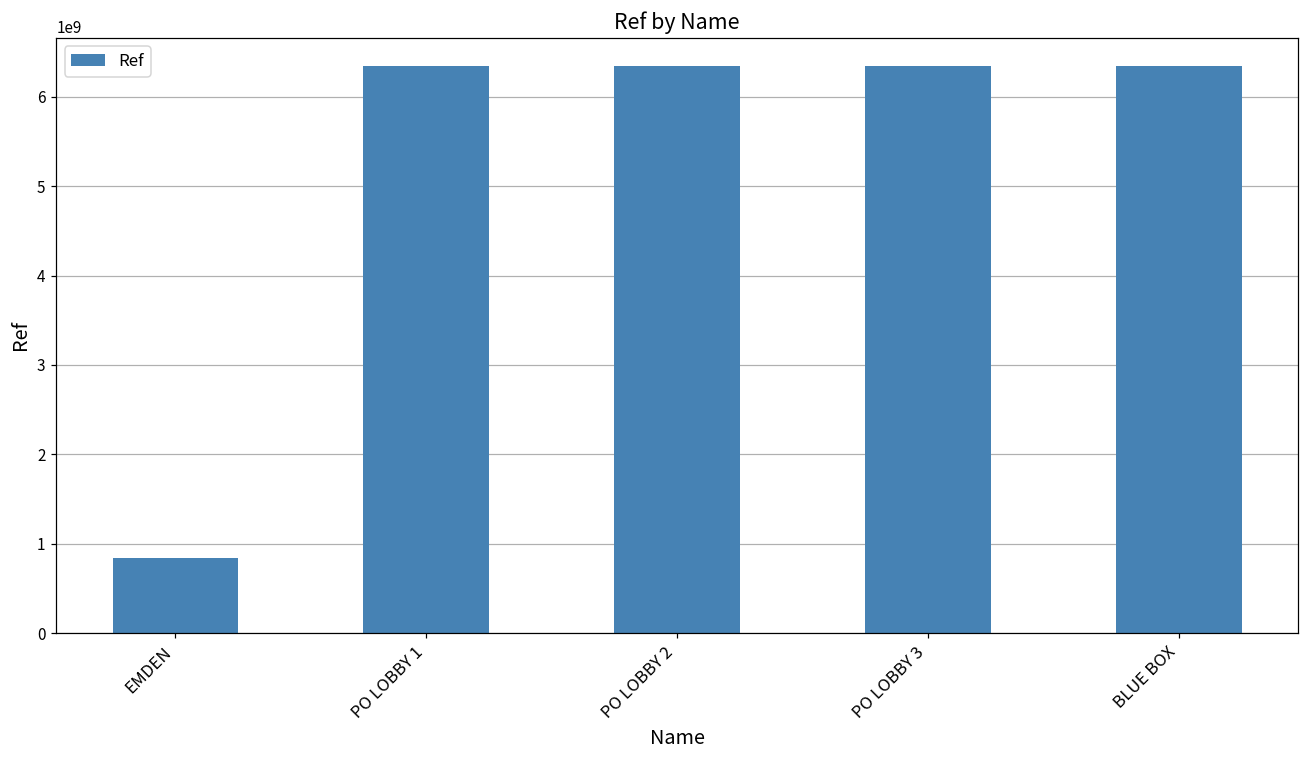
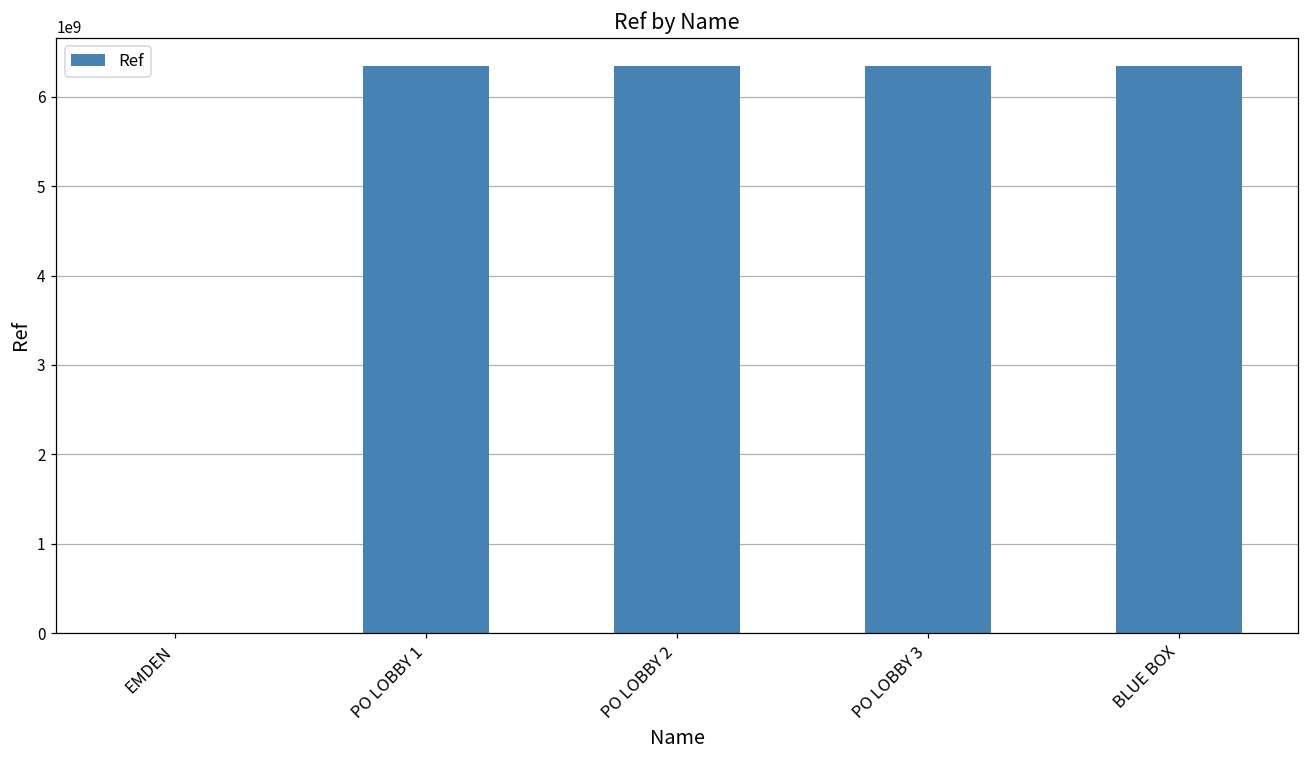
  {
-   "EMDEN": 800000000,
+   "EMDEN": 0,
    "PO LOBBY 1": 6300000000,
    "PO LOBBY 2": 6300000000,
    "PO LOBBY 3": 6300000000,
    "BLUE BOX": 6300000000
  }
